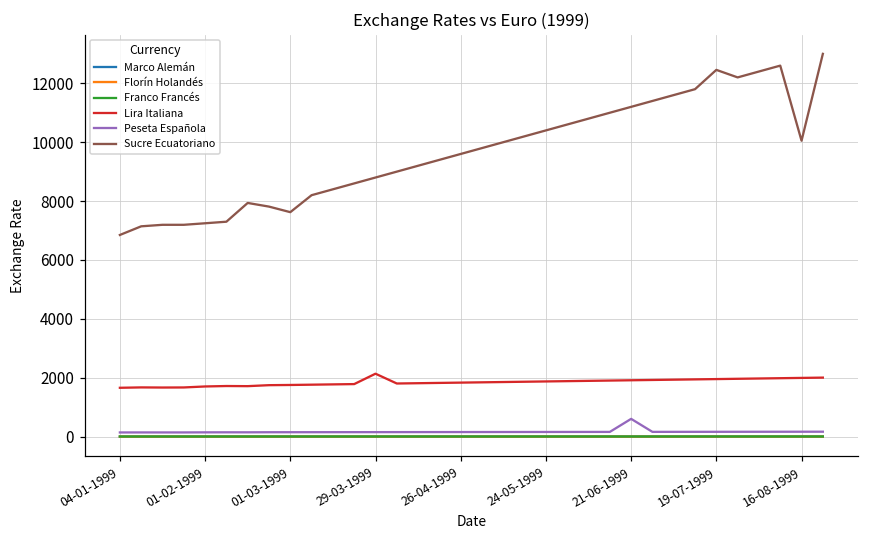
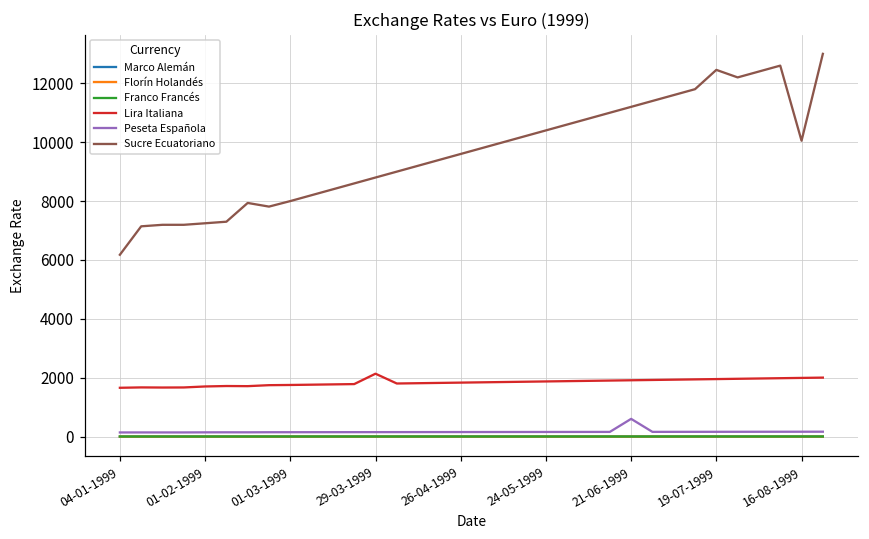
  {
    "Franco Francés": {
      "04-01-1999": 0,
      "01-02-1999": 0,
      "01-03-1999": 0,
      "29-03-1999": 0,
      "26-04-1999": 0,
      "24-05-1999": 0,
      "21-06-1999": 0,
      "19-07-1999": 0,
      "16-08-1999": 0
    },
    "Lira Italiana": {
      "04-01-1999": 1700,
      "01-02-1999": 1700,
      "01-03-1999": 1800,
      "29-03-1999": 2100,
      "26-04-1999": 1800,
      "24-05-1999": 1900,
      "21-06-1999": 1900,
      "19-07-1999": 2000,
      "16-08-1999": 2000
    },
    "Peseta Española": {
      "04-01-1999": 100,
      "01-02-1999": 100,
      "01-03-1999": 200,
      "29-03-1999": 200,
      "26-04-1999": 200,
      "24-05-1999": 200,
      "21-06-1999": 600,
      "19-07-1999": 200,
      "16-08-1999": 200
    },
    "Sucre Ecuatoriano": {
-     "04-01-1999": 6800,
+     "04-01-1999": 6200,
      "01-02-1999": 7200,
-     "01-03-1999": 7600,
+     "01-03-1999": 8000,
      "29-03-1999": 8800,
      "26-04-1999": 9600,
      "24-05-1999": 10400,
      "21-06-1999": 11200,
      "19-07-1999": 12500,
      "16-08-1999": 10000
    }
  }
